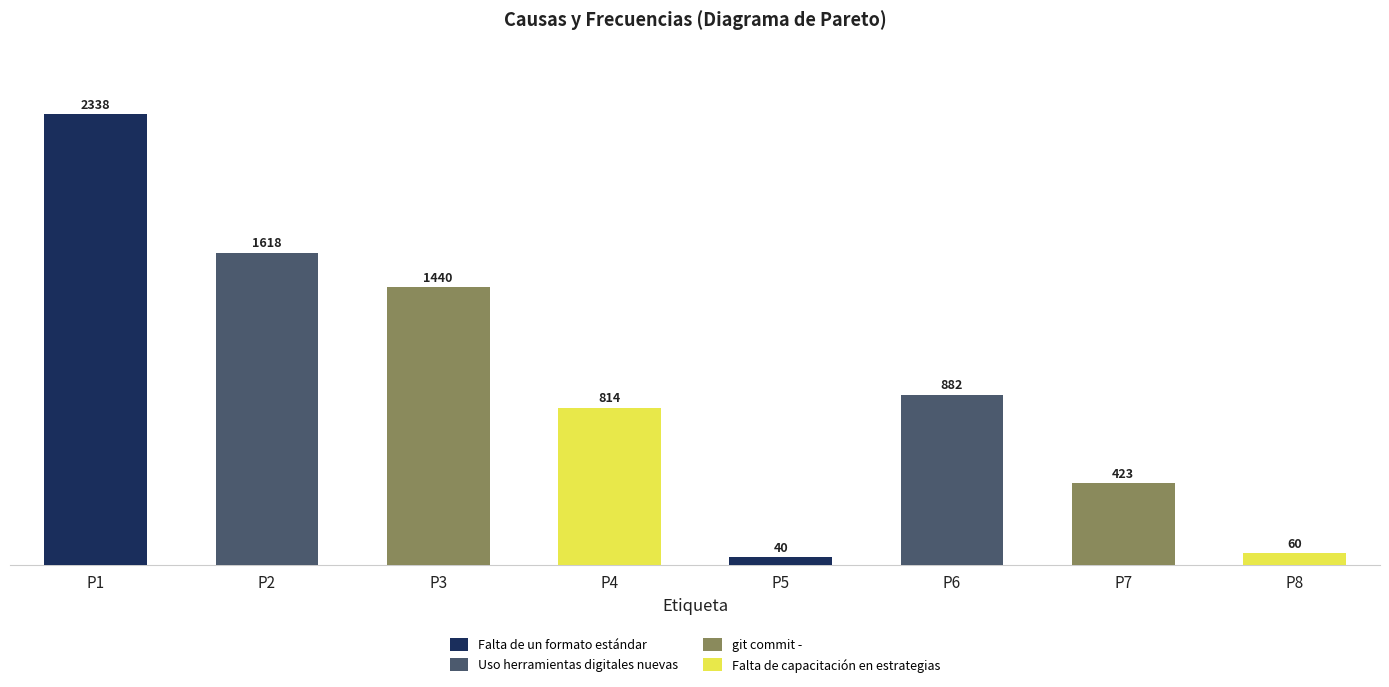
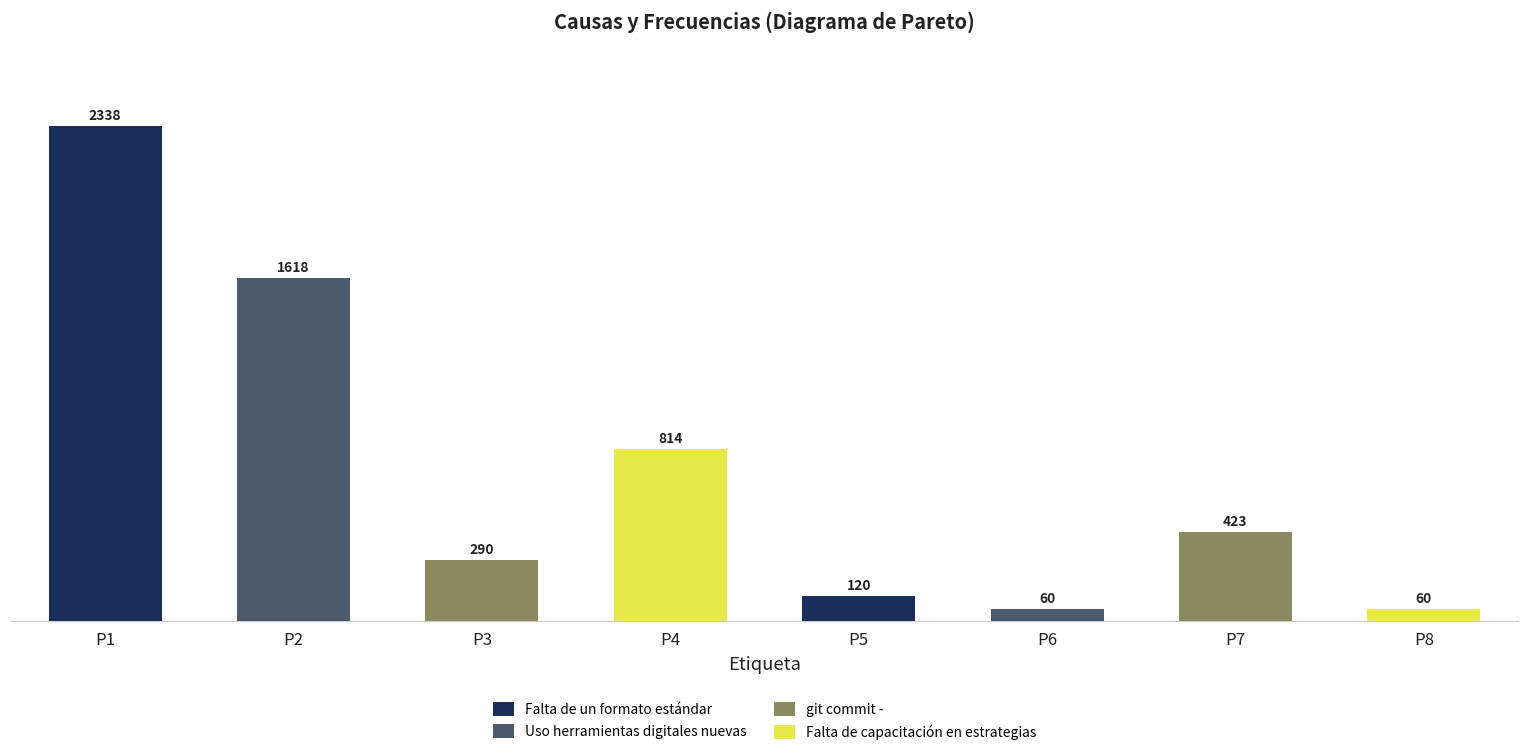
  {
    "P1": 2338,
    "P2": 1618,
-   "P3": 1440,
+   "P3": 290,
    "P4": 814,
-   "P5": 40,
-   "P6": 882,
+   "P5": 120,
+   "P6": 60,
    "P7": 423,
    "P8": 60
  }
